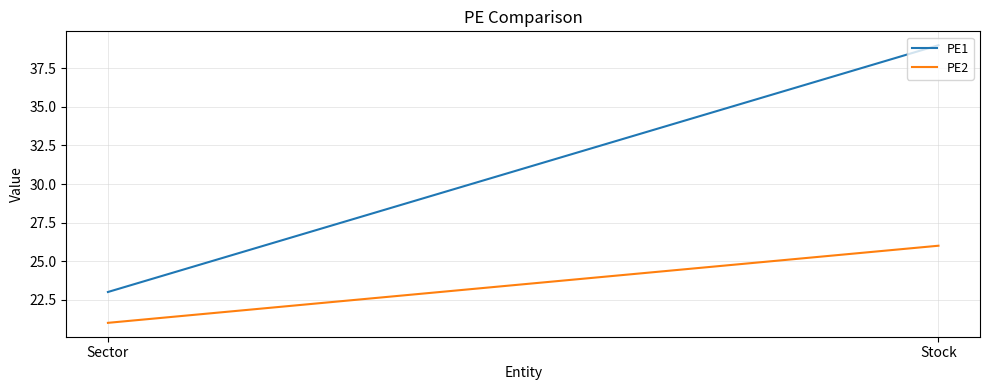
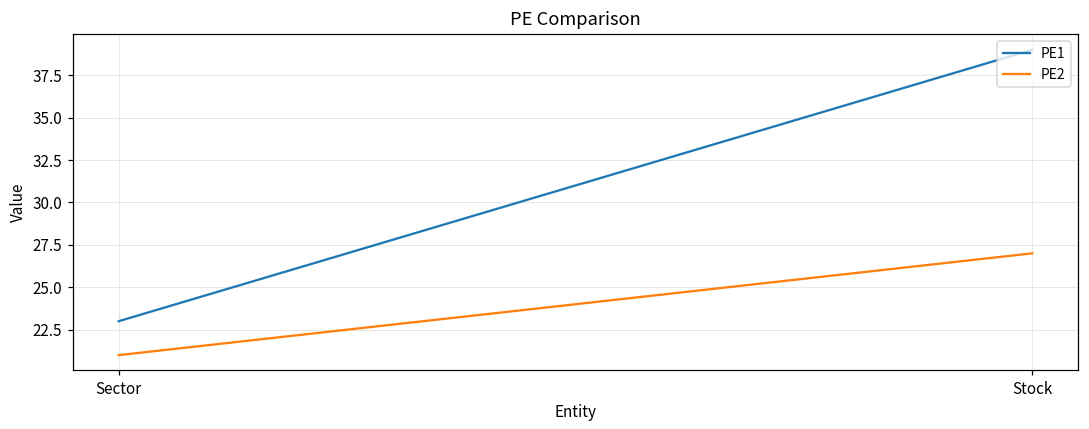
  {
    "PE1": {
      "Sector": 23
    },
    "PE2": {
      "Sector": 21,
-     "Stock": 26
+     "Stock": 27
    }
  }
